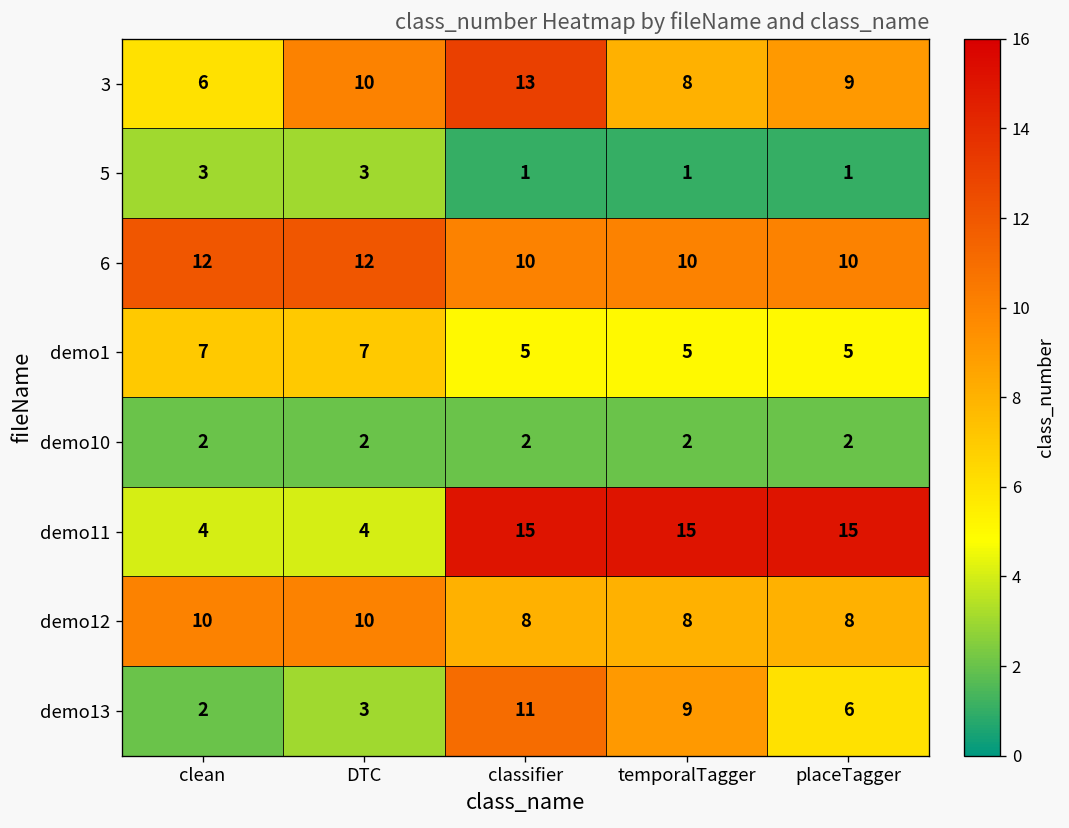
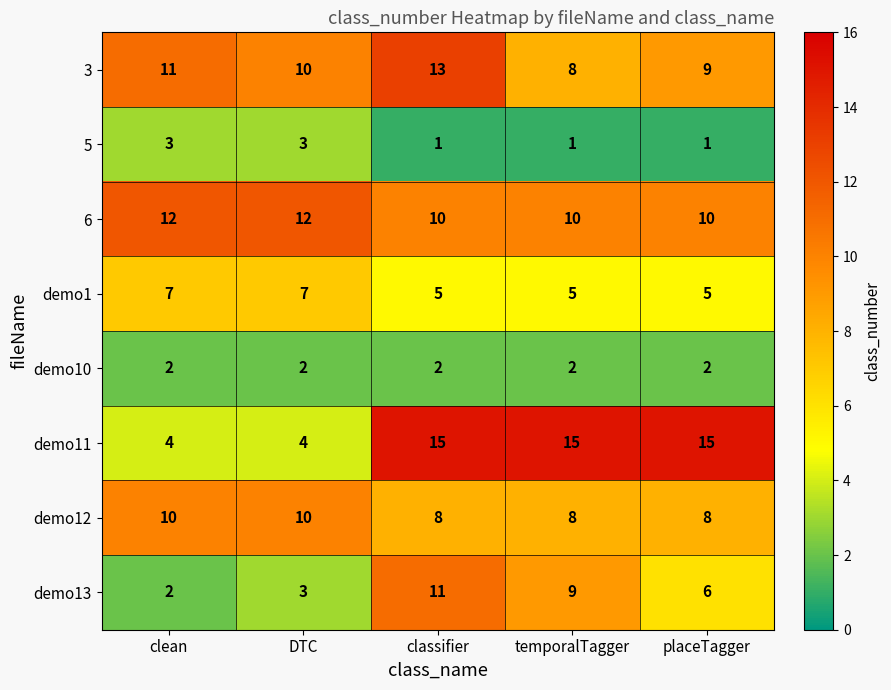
  {
    "3": {
-     "clean": 6,
+     "clean": 11,
      "DTC": 10,
      "classifier": 13,
      "temporalTagger": 8,
      "placeTagger": 9
    },
    "5": {
      "clean": 3,
      "DTC": 3,
      "classifier": 1,
      "temporalTagger": 1,
      "placeTagger": 1
    },
    "6": {
      "clean": 12,
      "DTC": 12,
      "classifier": 10,
      "temporalTagger": 10,
      "placeTagger": 10
    },
    "demo1": {
      "clean": 7,
      "DTC": 7,
      "classifier": 5,
      "temporalTagger": 5,
      "placeTagger": 5
    },
    "demo10": {
      "clean": 2,
      "DTC": 2,
      "classifier": 2,
      "temporalTagger": 2,
      "placeTagger": 2
    },
    "demo11": {
      "clean": 4,
      "DTC": 4,
      "classifier": 15,
      "temporalTagger": 15,
      "placeTagger": 15
    },
    "demo12": {
      "clean": 10,
      "DTC": 10,
      "classifier": 8,
      "temporalTagger": 8,
      "placeTagger": 8
    },
    "demo13": {
      "clean": 2,
      "DTC": 3,
      "classifier": 11,
      "temporalTagger": 9,
      "placeTagger": 6
    }
  }
